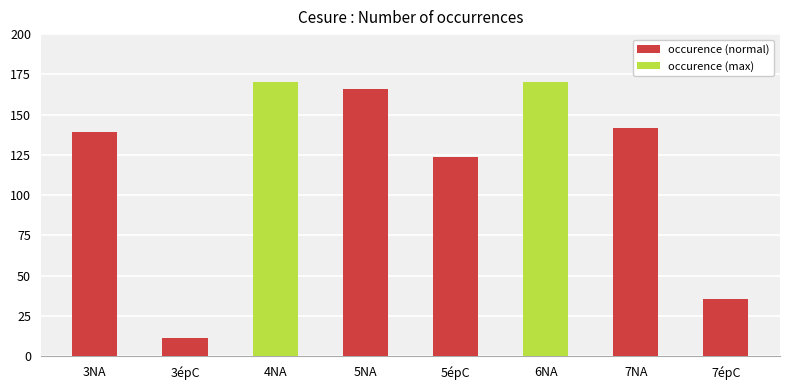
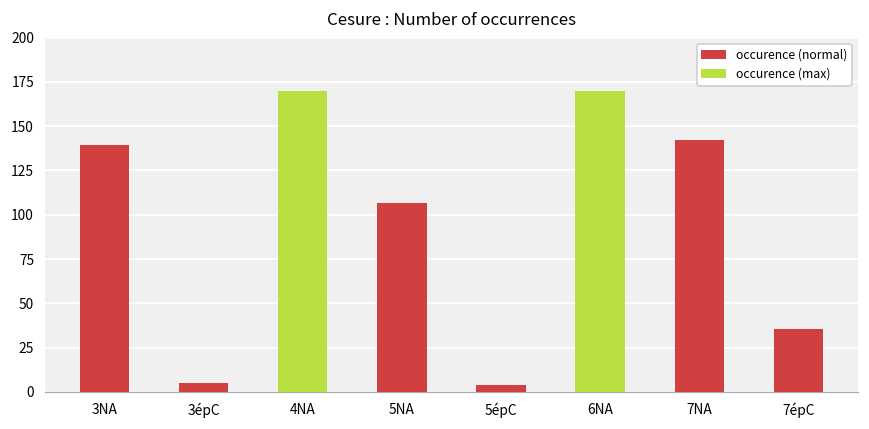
  {
    "3NA": 139,
-   "3épC": 12,
+   "3épC": 5,
    "4NA": 170,
-   "5NA": 166,
-   "5épC": 124,
+   "5NA": 107,
+   "5épC": 4,
    "6NA": 170,
    "7NA": 142,
    "7épC": 36
  }
